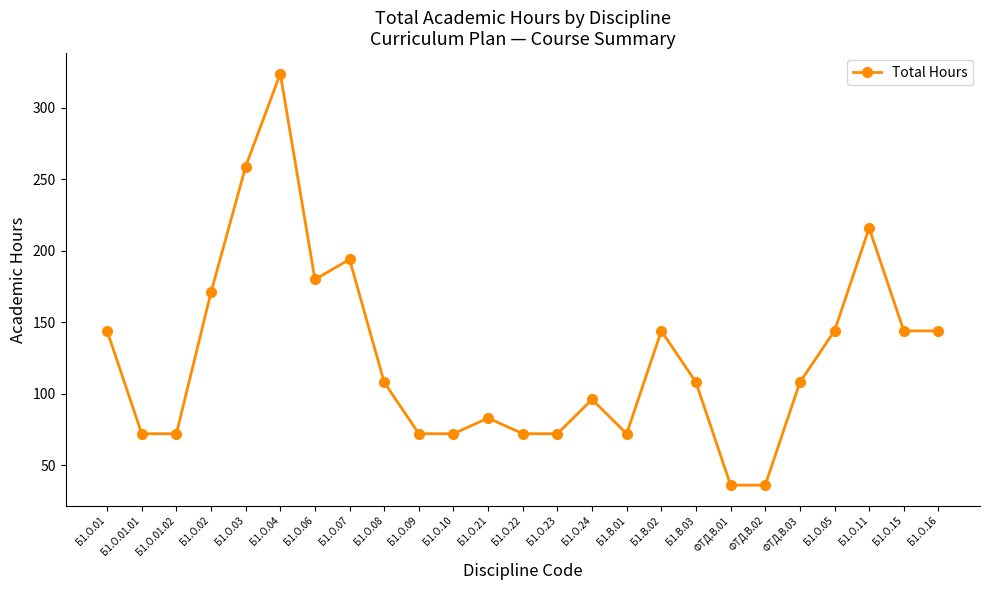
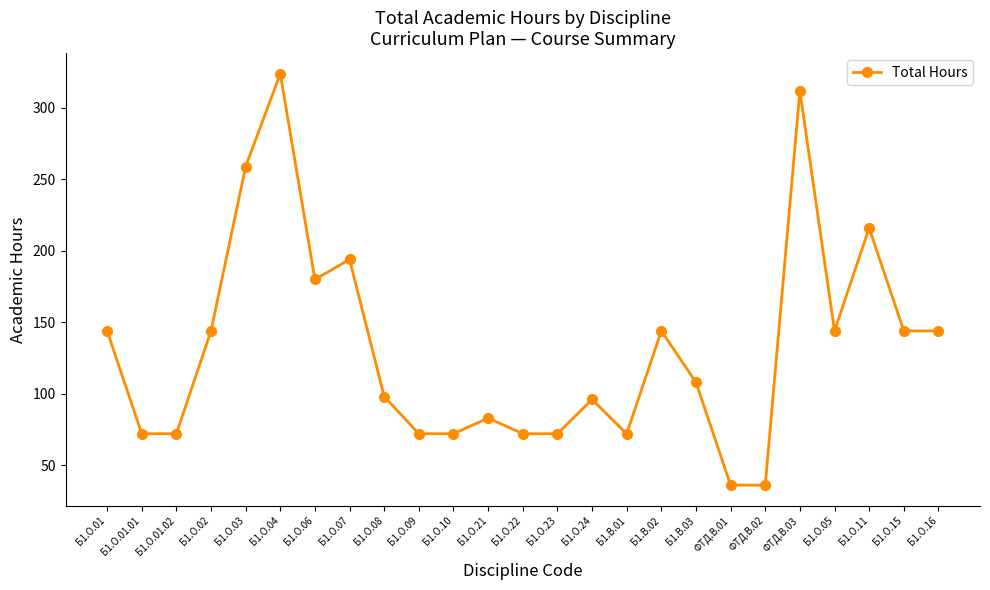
  {
    "Б1.О.01": 144,
    "Б1.О.01.01": 72,
    "Б1.О.01.02": 72,
-   "Б1.О.02": 171,
+   "Б1.О.02": 144,
    "Б1.О.03": 259,
    "Б1.О.04": 324,
    "Б1.О.06": 180,
    "Б1.О.07": 194,
-   "Б1.О.08": 108,
+   "Б1.О.08": 98,
    "Б1.О.09": 72,
    "Б1.О.10": 72,
    "Б1.О.21": 83,
    "Б1.О.22": 72,
    "Б1.О.23": 72,
    "Б1.О.24": 96,
    "Б1.В.01": 72,
    "Б1.В.02": 144,
    "Б1.В.03": 108,
    "ФТД.В.01": 36,
    "ФТД.В.02": 36,
-   "ФТД.В.03": 108,
+   "ФТД.В.03": 312,
    "Б1.О.05": 144,
    "Б1.О.11": 216,
    "Б1.О.15": 144,
    "Б1.О.16": 144
  }
